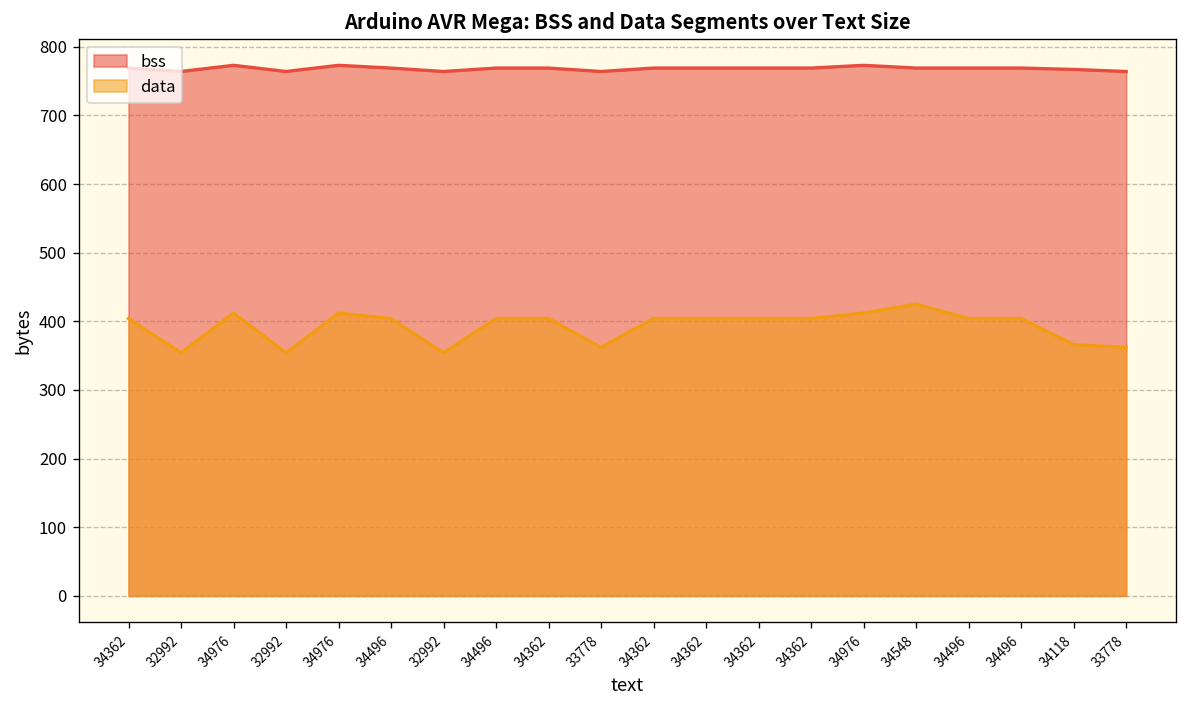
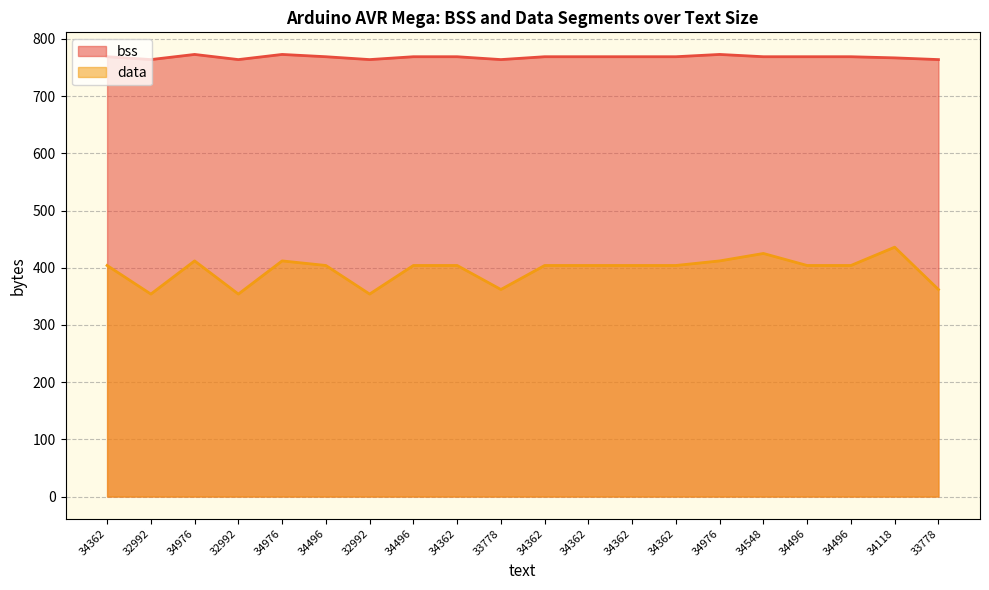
  {
    "bss": {
      "34548": 770,
      "34118": 770
    },
    "data": {
      "34548": 430,
-     "34118": 370
+     "34118": 440
    }
  }
